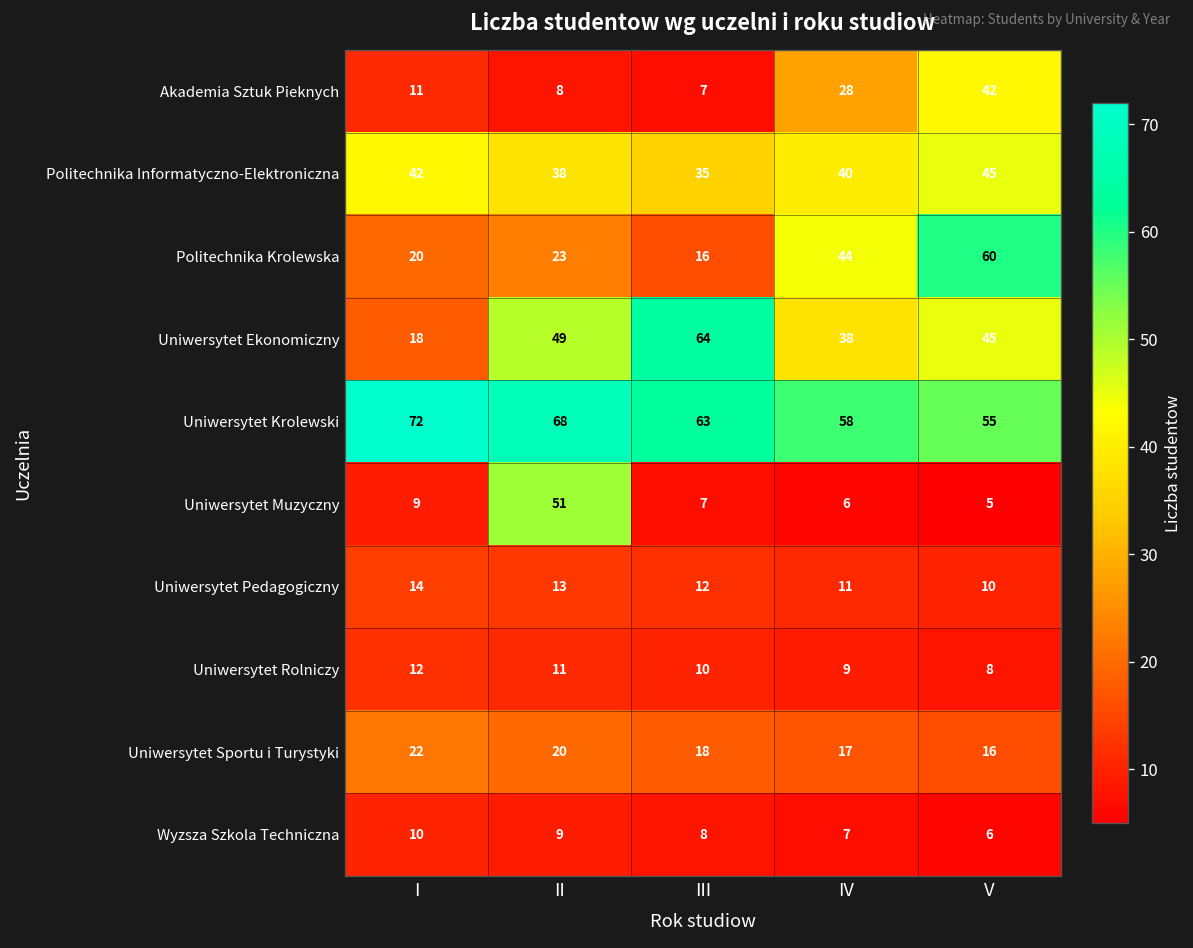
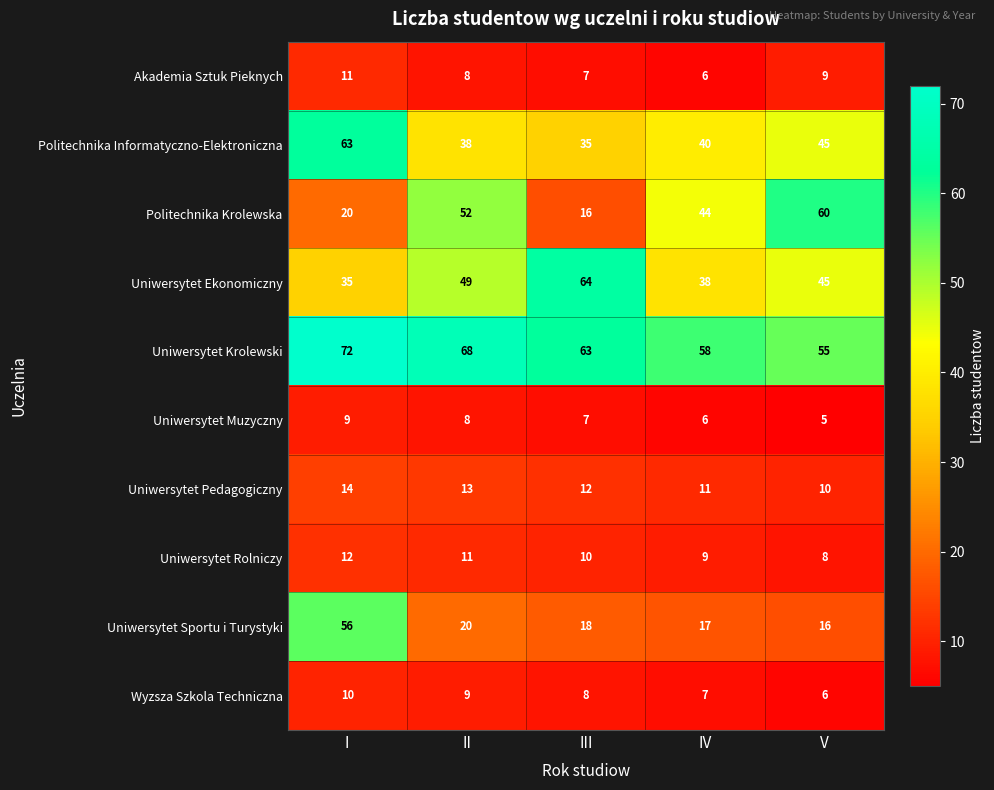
  {
    "Akademia Sztuk Pieknych": {
      "I": 11,
      "II": 8,
      "III": 7,
-     "IV": 28,
-     "V": 42
+     "IV": 6,
+     "V": 9
    },
    "Politechnika Informatyczno-Elektroniczna": {
-     "I": 42,
+     "I": 63,
      "II": 38,
      "III": 35,
      "IV": 40,
      "V": 45
    },
    "Politechnika Krolewska": {
      "I": 20,
-     "II": 23,
+     "II": 52,
      "III": 16,
      "IV": 44,
      "V": 60
    },
    "Uniwersytet Ekonomiczny": {
-     "I": 18,
+     "I": 35,
      "II": 49,
      "III": 64,
      "IV": 38,
      "V": 45
    },
    "Uniwersytet Krolewski": {
      "I": 72,
      "II": 68,
      "III": 63,
      "IV": 58,
      "V": 55
    },
    "Uniwersytet Muzyczny": {
      "I": 9,
-     "II": 51,
+     "II": 8,
      "III": 7,
      "IV": 6,
      "V": 5
    },
    "Uniwersytet Pedagogiczny": {
      "I": 14,
      "II": 13,
      "III": 12,
      "IV": 11,
      "V": 10
    },
    "Uniwersytet Rolniczy": {
      "I": 12,
      "II": 11,
      "III": 10,
      "IV": 9,
      "V": 8
    },
    "Uniwersytet Sportu i Turystyki": {
-     "I": 22,
+     "I": 56,
      "II": 20,
      "III": 18,
      "IV": 17,
      "V": 16
    },
    "Wyzsza Szkola Techniczna": {
      "I": 10,
      "II": 9,
      "III": 8,
      "IV": 7,
      "V": 6
    }
  }
